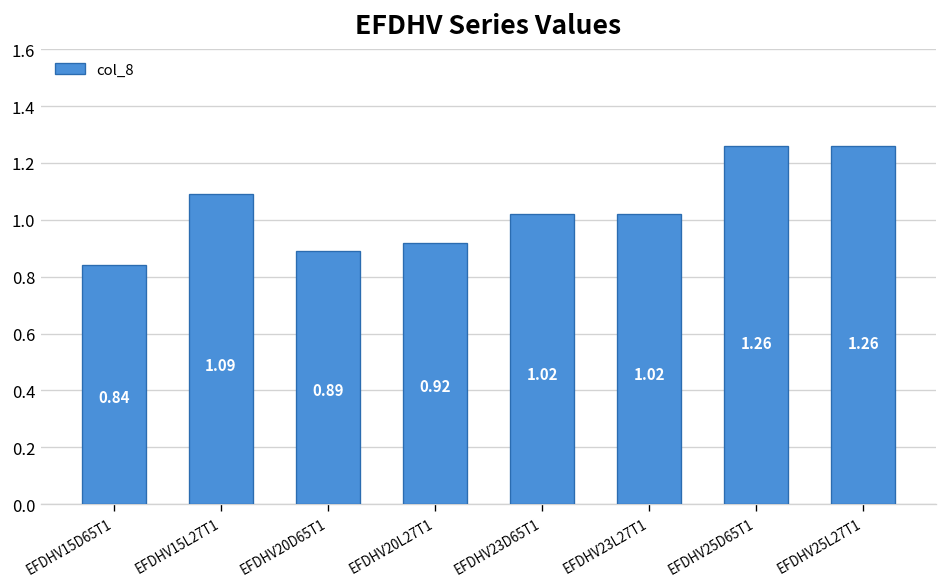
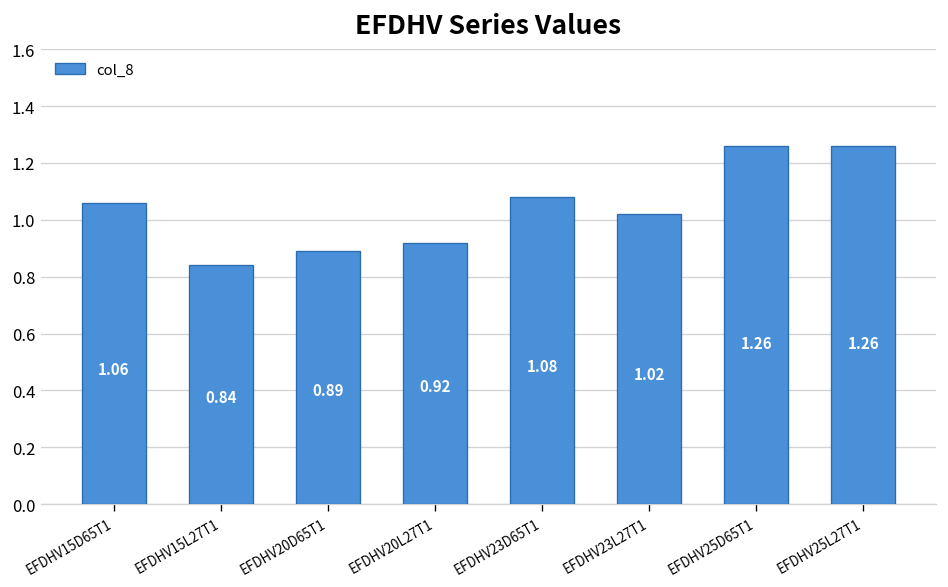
  {
-   "EFDHV15D65T1": 0.84,
-   "EFDHV15L27T1": 1.09,
+   "EFDHV15D65T1": 1.06,
+   "EFDHV15L27T1": 0.84,
    "EFDHV20D65T1": 0.89,
    "EFDHV20L27T1": 0.92,
-   "EFDHV23D65T1": 1.02,
+   "EFDHV23D65T1": 1.08,
    "EFDHV23L27T1": 1.02,
    "EFDHV25D65T1": 1.26,
    "EFDHV25L27T1": 1.26
  }
